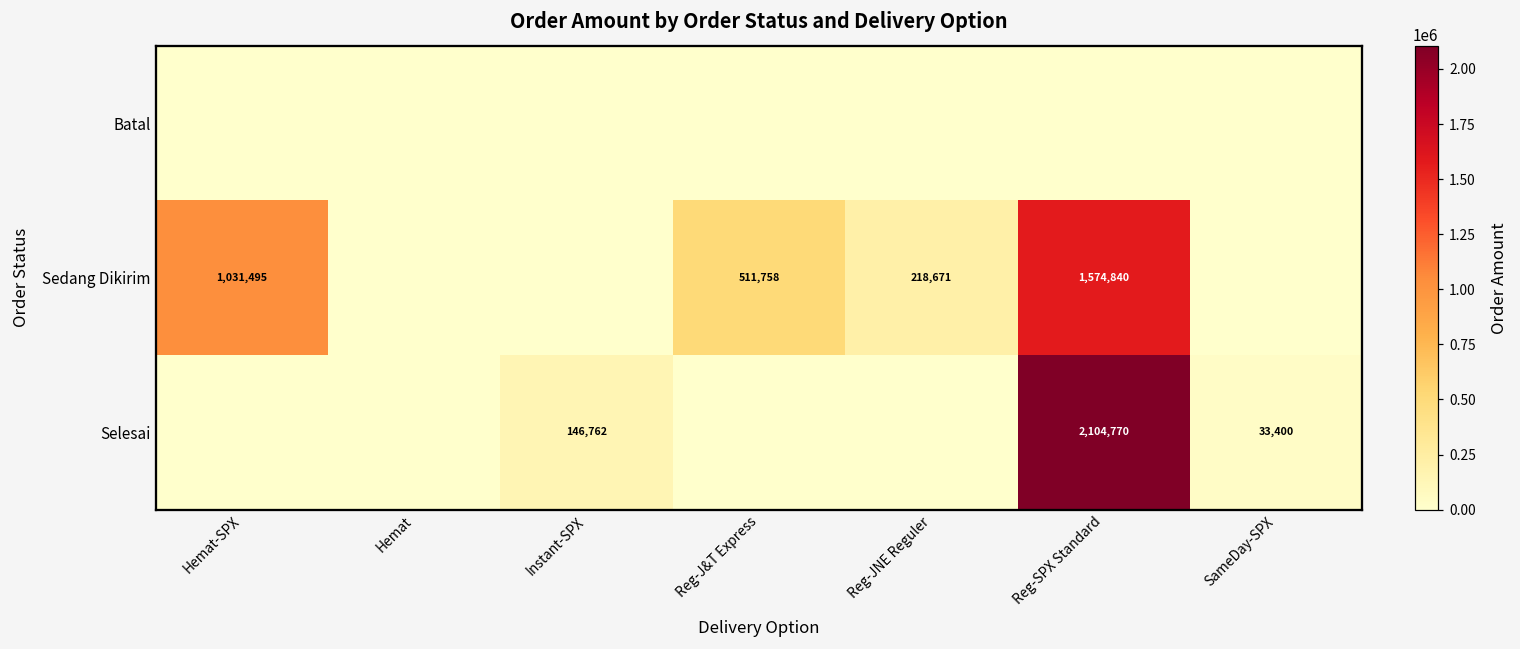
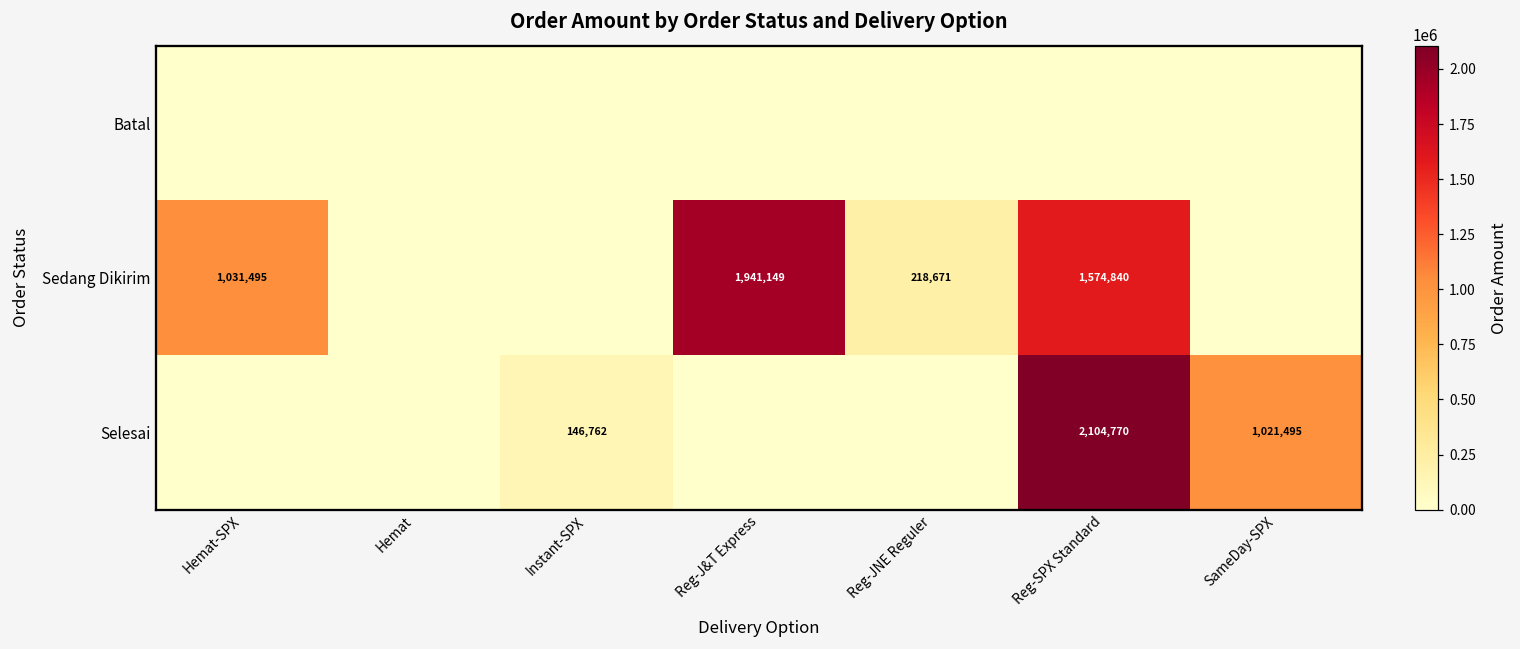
  {
    "Sedang Dikirim": {
      "Hemat-SPX": "1,031,495",
-     "Reg-J&T Express": "511,758",
+     "Reg-J&T Express": "1,941,149",
      "Reg-JNE Reguler": "218,671",
      "Reg-SPX Standard": "1,574,840"
    },
    "Selesai": {
      "Instant-SPX": "146,762",
      "Reg-SPX Standard": "2,104,770",
-     "SameDay-SPX": "33,400"
+     "SameDay-SPX": "1,021,495"
    }
  }
